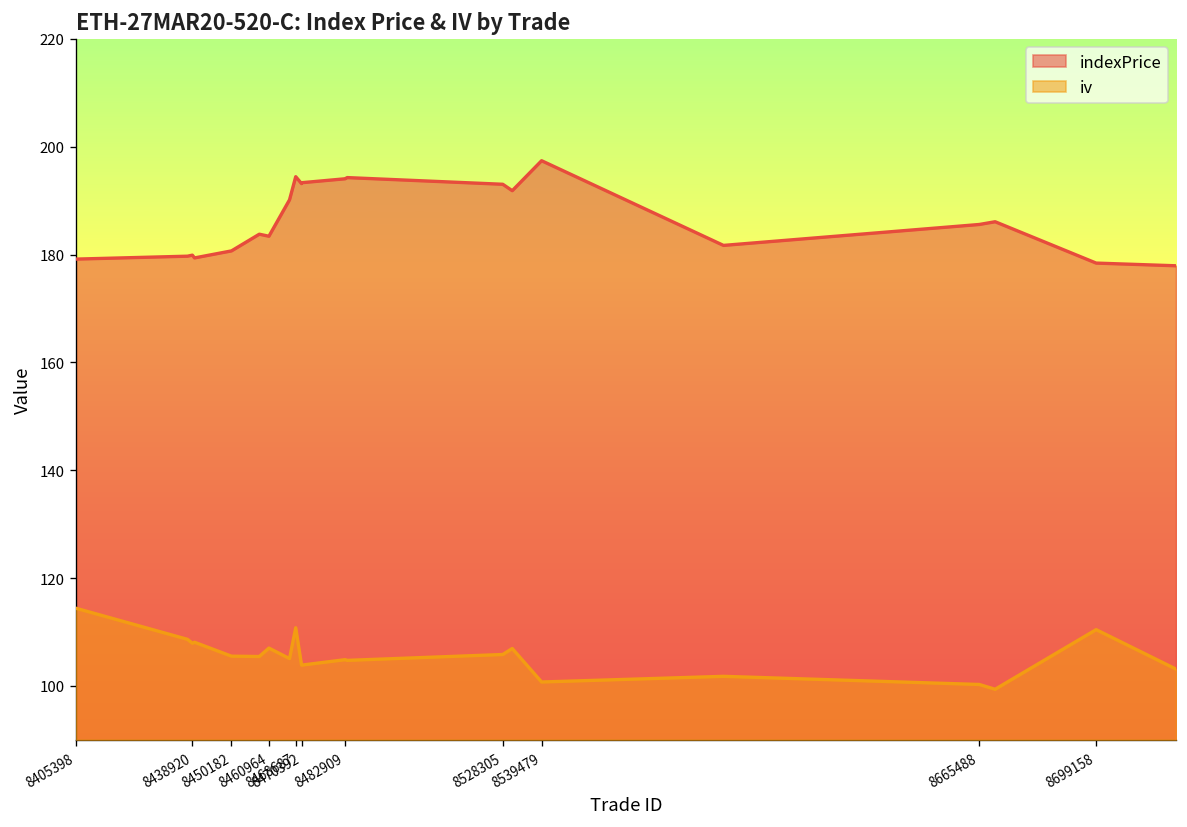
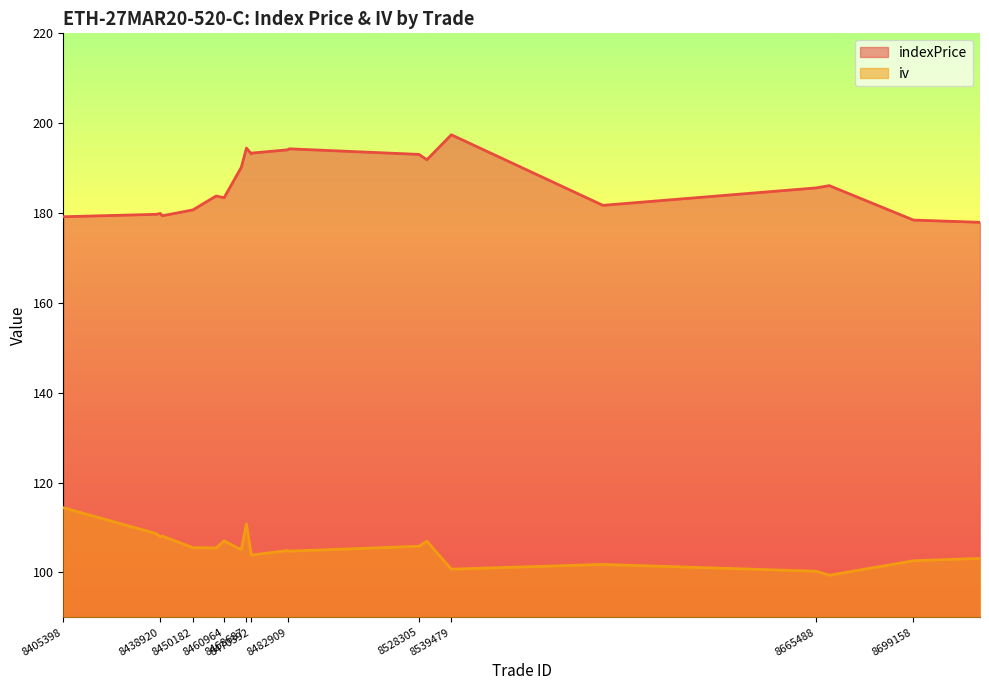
  {
    "indexPrice": {
      "8405398": 179,
      "8438920": 180,
      "8450182": 181,
      "8460964": 183,
      "8468687": 194,
      "8470392": 193,
      "8482909": 194,
      "8528305": 193,
      "8539479": 197,
      "8665488": 186,
      "8699158": 178
    },
    "iv": {
      "8405398": 114,
      "8438920": 108,
      "8450182": 106,
      "8460964": 107,
      "8468687": 111,
      "8470392": 104,
      "8482909": 105,
      "8528305": 106,
      "8539479": 101,
      "8665488": 100,
-     "8699158": 110
+     "8699158": 103
    }
  }
